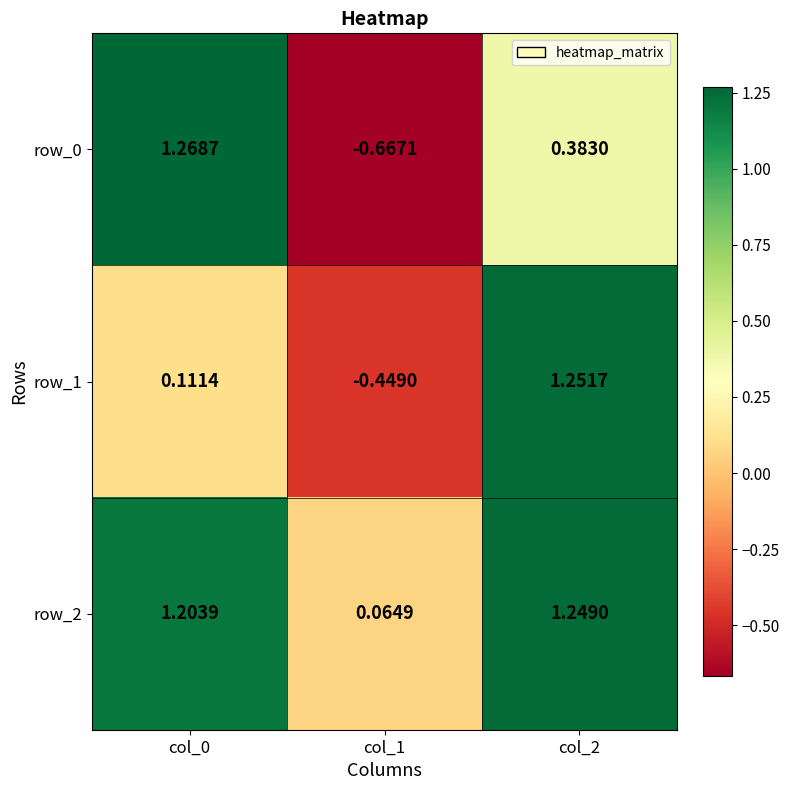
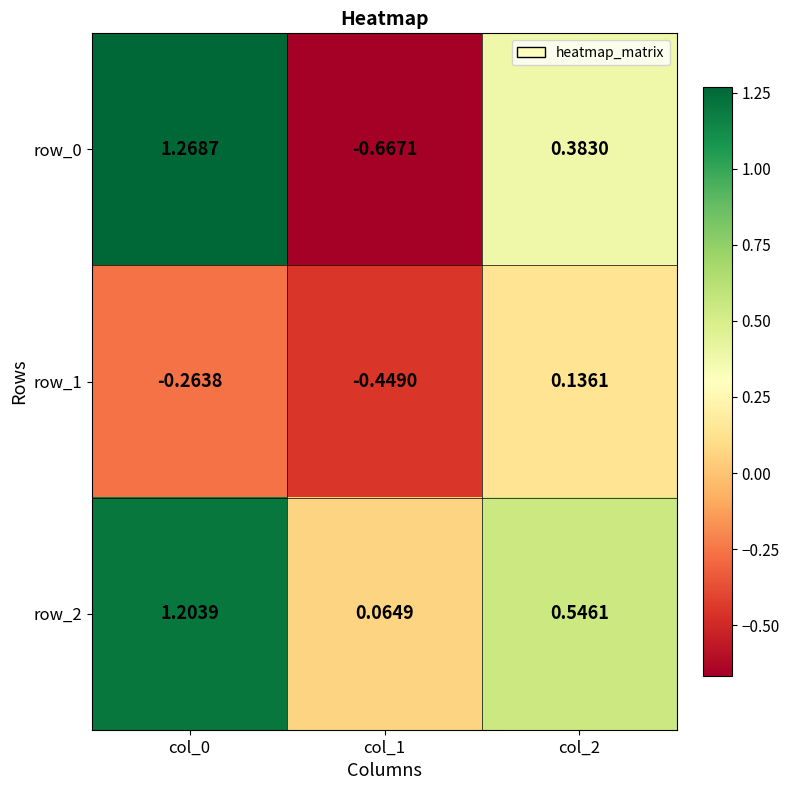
  {
    "row_0": {
      "col_0": 1.2687,
      "col_1": -0.6671,
      "col_2": 0.3830
    },
    "row_1": {
-     "col_0": 0.1114,
+     "col_0": -0.2638,
      "col_1": -0.4490,
-     "col_2": 1.2517
+     "col_2": 0.1361
    },
    "row_2": {
      "col_0": 1.2039,
      "col_1": 0.0649,
-     "col_2": 1.2490
+     "col_2": 0.5461
    }
  }
